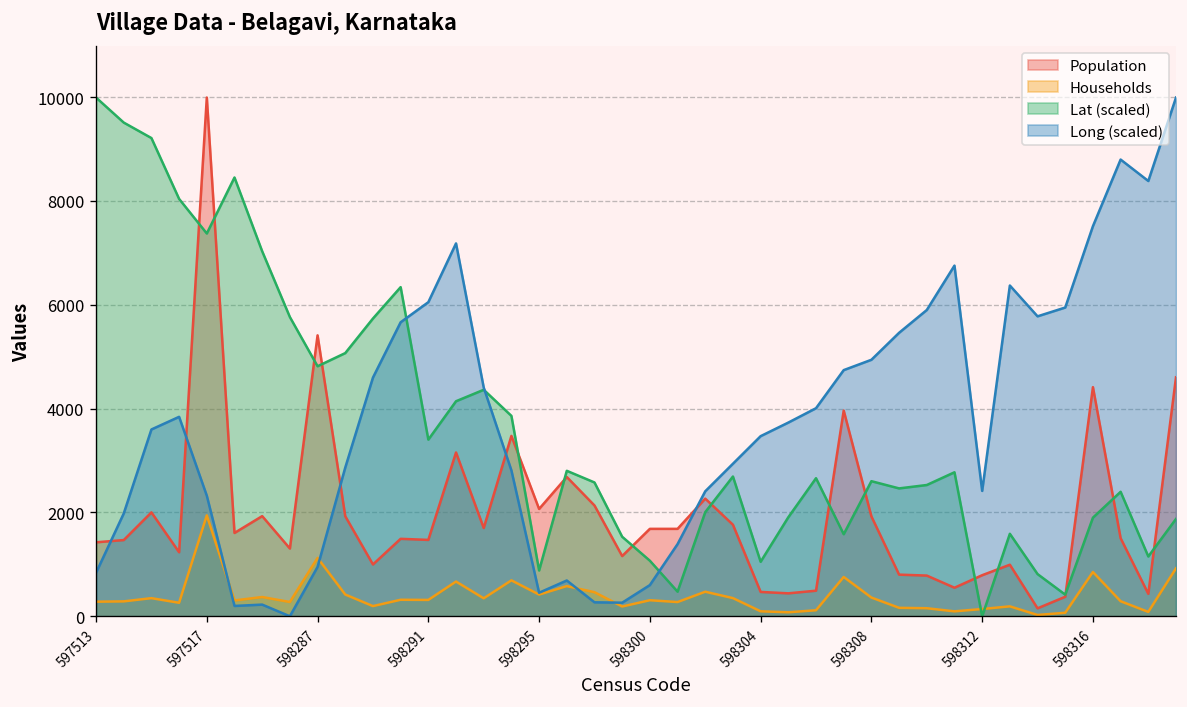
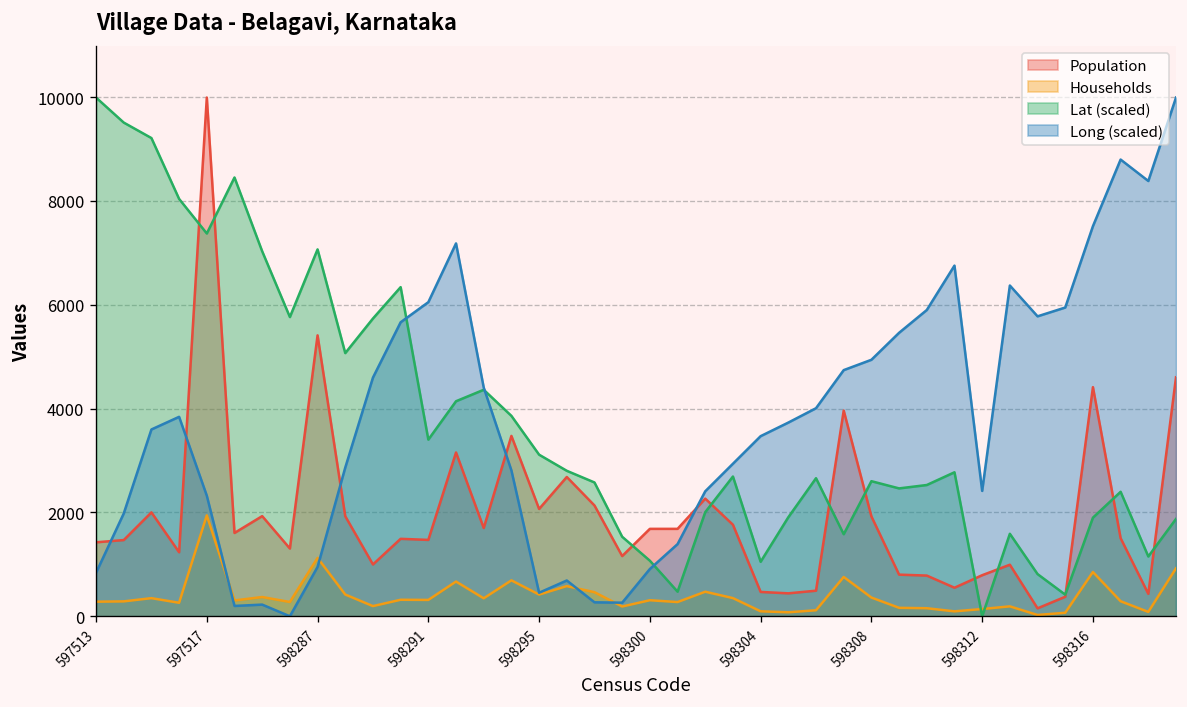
  {
    "Lat (scaled)": {
      "597513": 10000,
      "597517": 7400,
-     "598287": 4800,
+     "598287": 7100,
      "598291": 3400,
-     "598295": 900,
+     "598295": 3100,
      "598300": 1100,
      "598304": 1000,
      "598308": 2600,
      "598312": 0,
      "598316": 1900
    },
    "Long (scaled)": {
      "597513": 800,
      "597517": 2300,
      "598287": 1000,
      "598291": 6000,
-     "598300": 600,
+     "598300": 900,
      "598304": 3500,
      "598308": 4900,
      "598312": 2400,
      "598316": 7500
    }
  }
